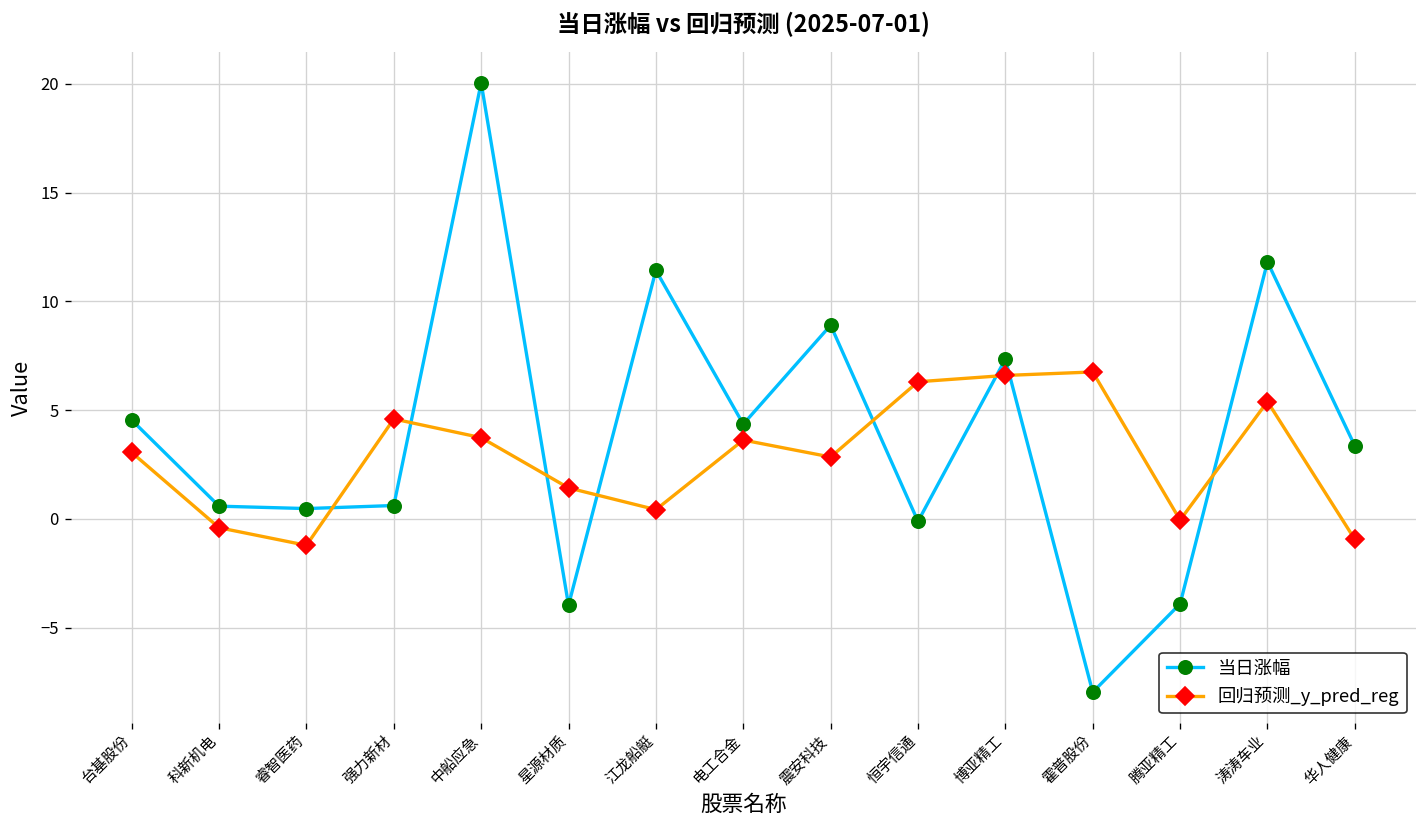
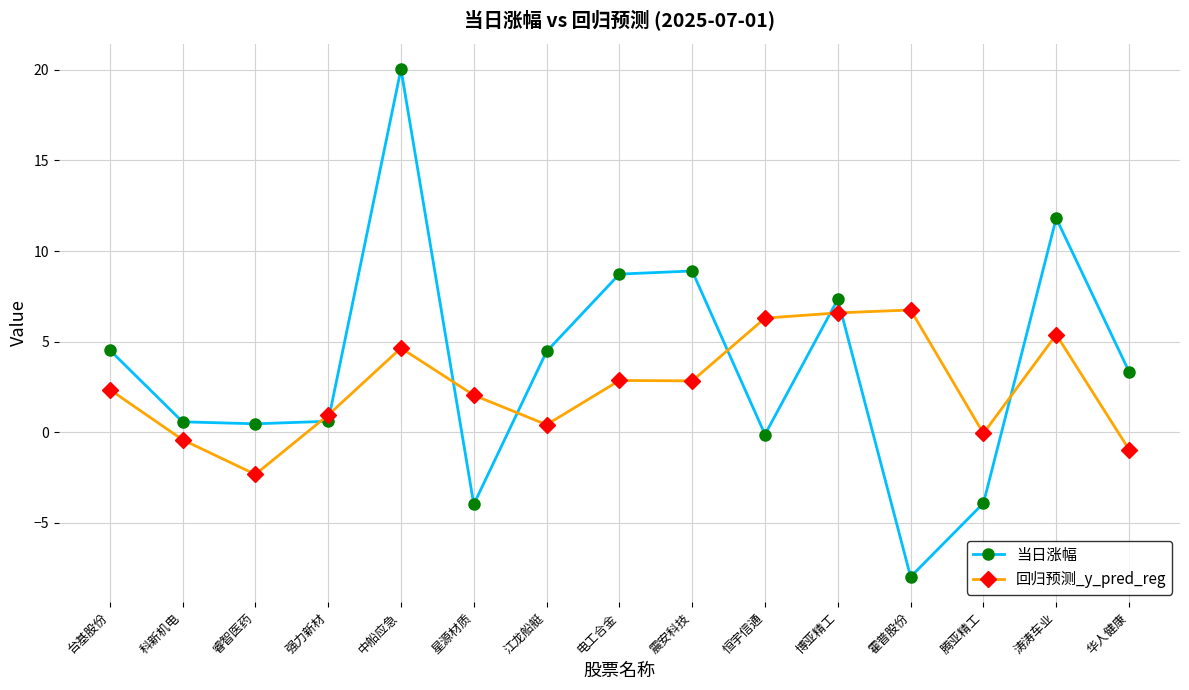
  {
    "当日涨幅": {
      "台基股份": 4.5,
      "科新机电": 0.6,
      "睿智医药": 0.5,
      "强力新材": 0.6,
      "中船应急": 20.0,
      "星源材质": -4.0,
-     "江龙船艇": 11.4,
-     "电工合金": 4.4,
+     "江龙船艇": 4.5,
+     "电工合金": 8.7,
      "震安科技": 8.9,
      "恒宇信通": -0.1,
      "博亚精工": 7.3,
      "霍普股份": -8.0,
      "腾亚精工": -3.9,
      "涛涛车业": 11.8,
      "华人健康": 3.4
    },
    "回归预测_y_pred_reg": {
-     "台基股份": 3.1,
+     "台基股份": 2.4,
      "科新机电": -0.4,
-     "睿智医药": -1.2,
-     "强力新材": 4.6,
-     "中船应急": 3.7,
-     "星源材质": 1.4,
+     "睿智医药": -2.3,
+     "强力新材": 1.0,
+     "中船应急": 4.7,
+     "星源材质": 2.1,
      "江龙船艇": 0.4,
-     "电工合金": 3.6,
+     "电工合金": 2.9,
      "震安科技": 2.8,
      "恒宇信通": 6.3,
      "博亚精工": 6.6,
      "霍普股份": 6.8,
      "腾亚精工": -0.1,
      "涛涛车业": 5.4,
      "华人健康": -1.0
    }
  }
